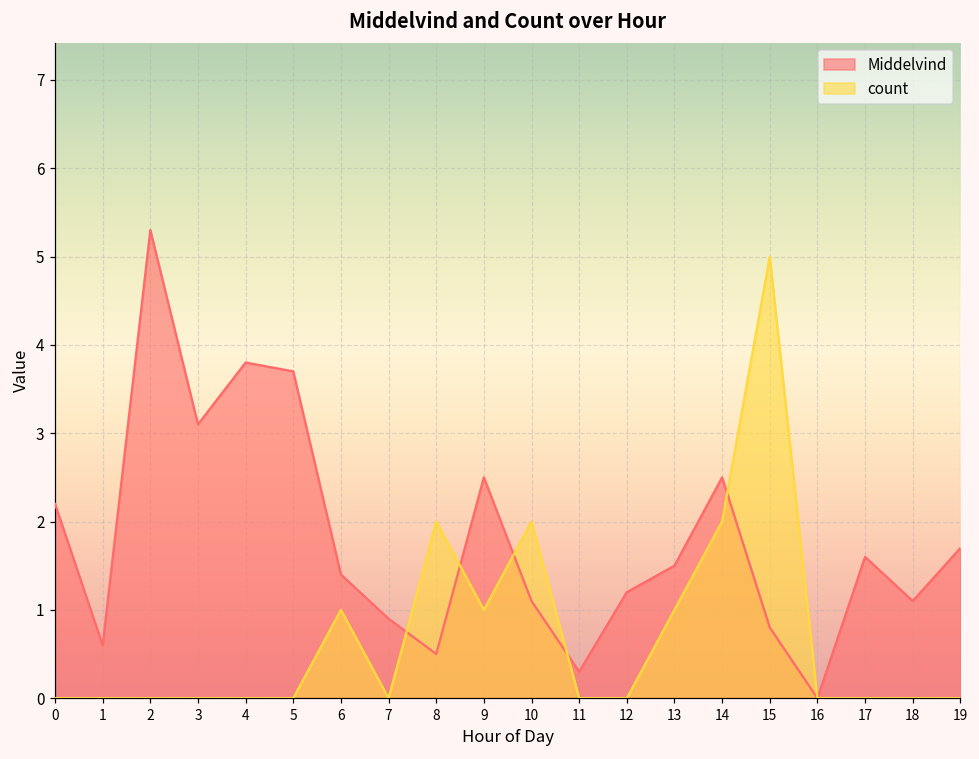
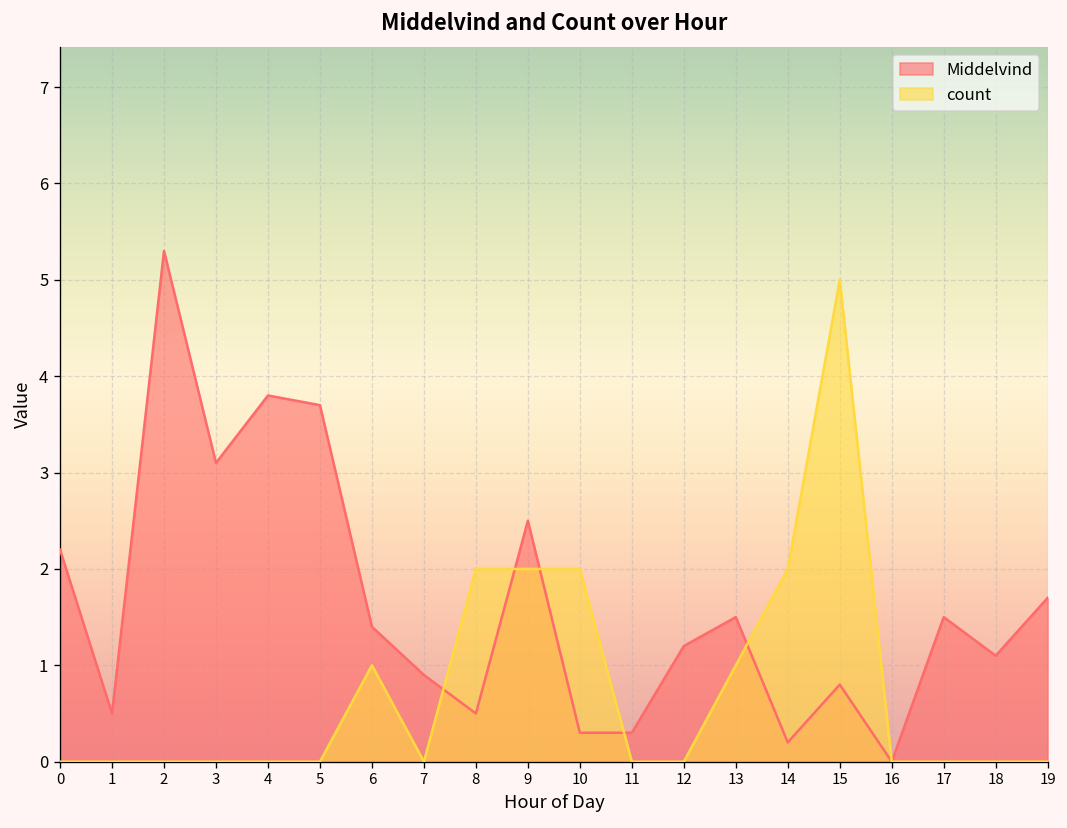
  {
    "Middelvind": {
      "0": 2.2,
-     "1": 0.6,
+     "1": 0.5,
      "2": 5.3,
      "3": 3.1,
      "4": 3.8,
      "5": 3.7,
      "6": 1.4,
      "7": 0.9,
      "8": 0.5,
      "9": 2.5,
-     "10": 1.1,
+     "10": 0.3,
      "11": 0.3,
      "12": 1.2,
      "13": 1.5,
-     "14": 2.5,
+     "14": 0.2,
      "15": 0.8,
-     "17": 1.6,
+     "17": 1.5,
      "18": 1.1,
      "19": 1.7
    },
    "count": {
      "0": 0,
      "1": 0,
      "2": 0,
      "3": 0,
      "4": 0,
      "5": 0,
      "6": 1,
      "7": 0,
      "8": 2,
-     "9": 1,
+     "9": 2,
      "10": 2,
      "11": 0,
      "12": 0,
      "13": 1,
      "14": 2,
      "15": 5,
      "17": 0,
      "18": 0,
      "19": 0
    }
  }
